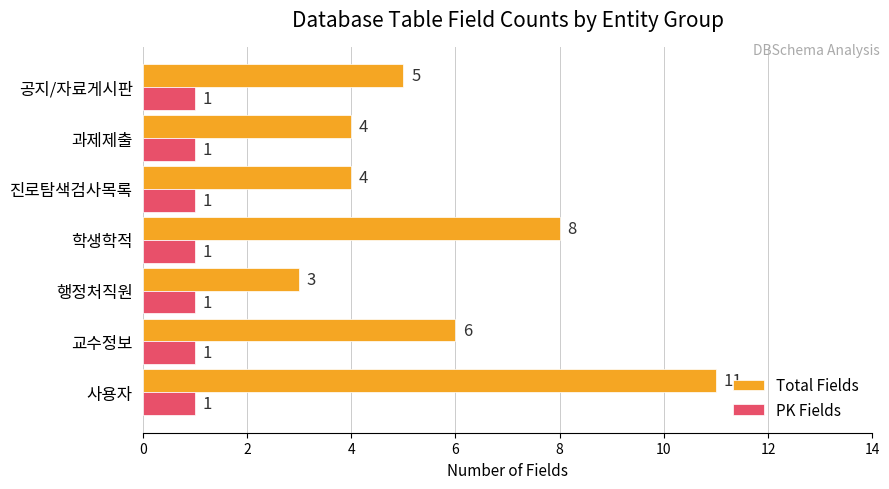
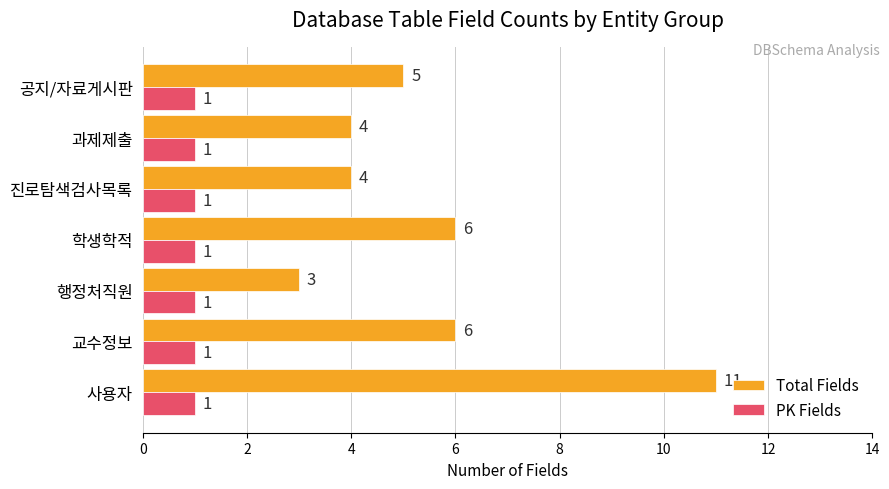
  {
    "Total Fields": {
      "공지/자료게시판": 5,
      "과제제출": 4,
      "진로탐색검사목록": 4,
-     "학생학적": 8,
+     "학생학적": 6,
      "행정처직원": 3,
      "교수정보": 6,
      "사용자": 11
    },
    "PK Fields": {
      "공지/자료게시판": 1,
      "과제제출": 1,
      "진로탐색검사목록": 1,
      "학생학적": 1,
      "행정처직원": 1,
      "교수정보": 1,
      "사용자": 1
    }
  }
